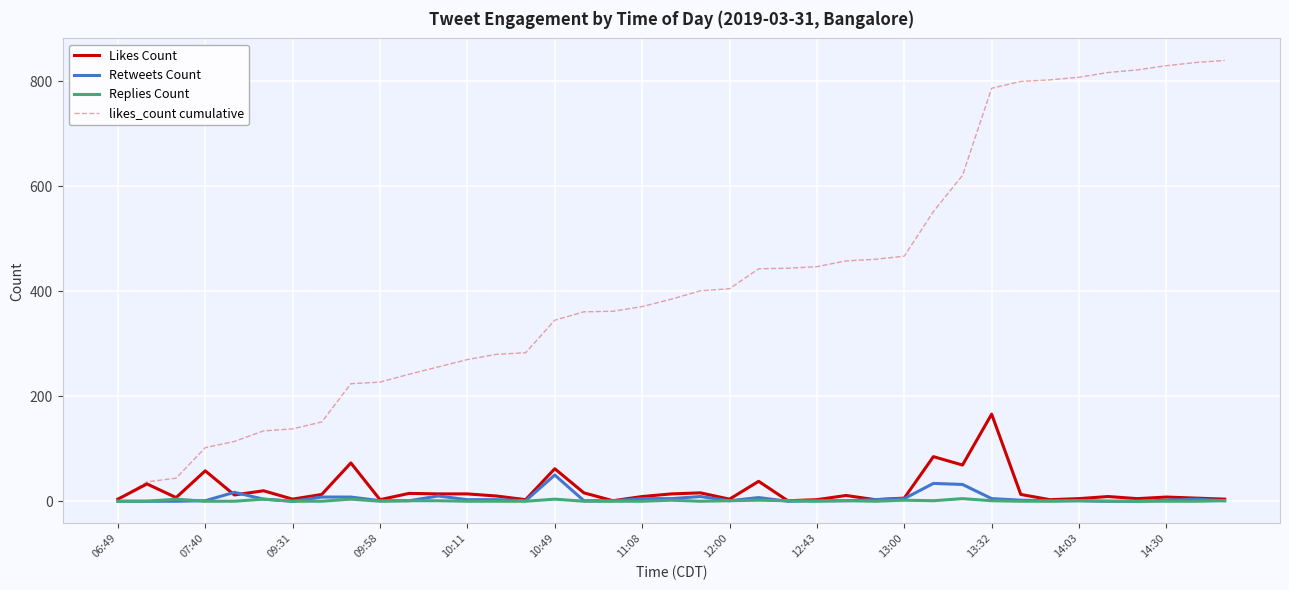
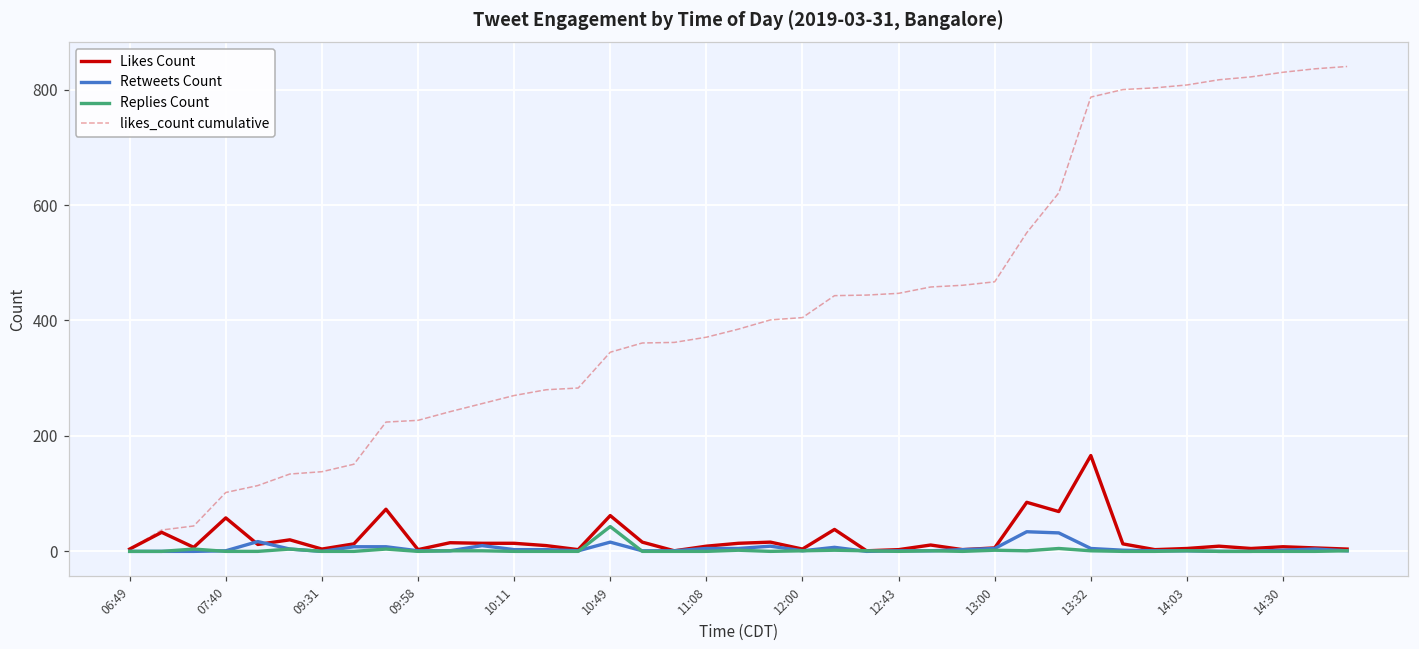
  {
    "Retweets Count": {
-     "10:49": 50
+     "10:49": 20
    },
    "Replies Count": {
-     "10:49": 0,
+     "10:49": 40,
      "11:08": 0
    }
  }
